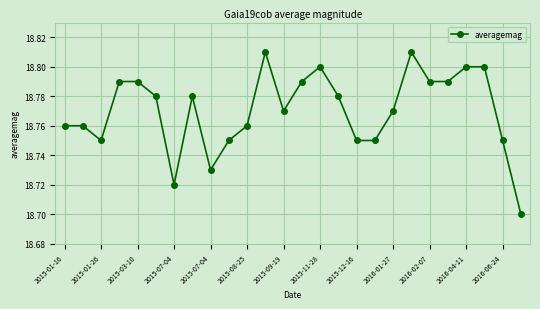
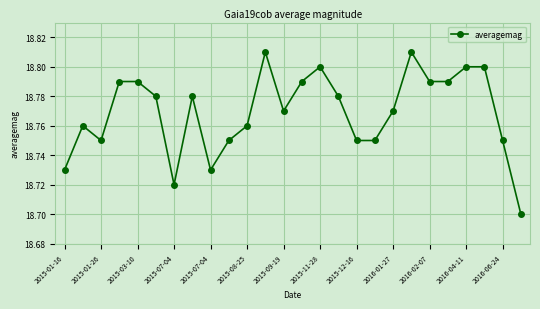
  {
-   "2015-01-16": 18.76,
+   "2015-01-16": 18.73,
    "2015-11-28": 18.80,
    "2016-04-11": 18.80
  }
